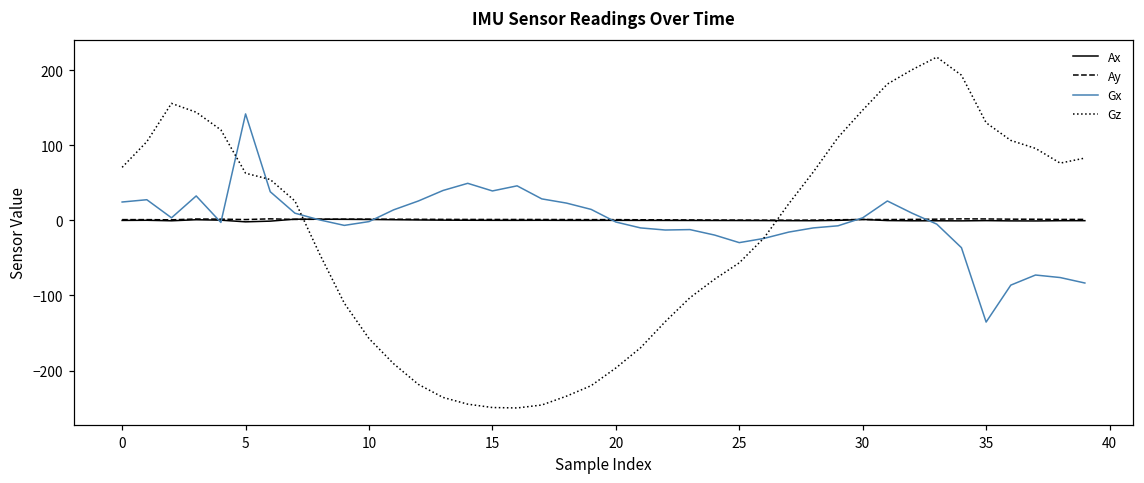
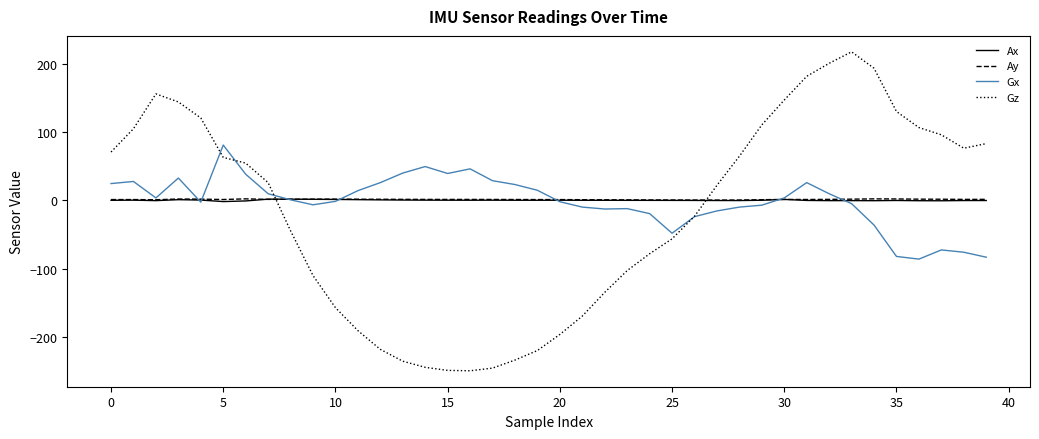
  {
    "Gx": {
      "0": 20,
-     "5": 140,
+     "5": 80,
      "15": 40,
-     "25": -30,
-     "35": -140
+     "25": -50,
+     "35": -80
    }
  }
